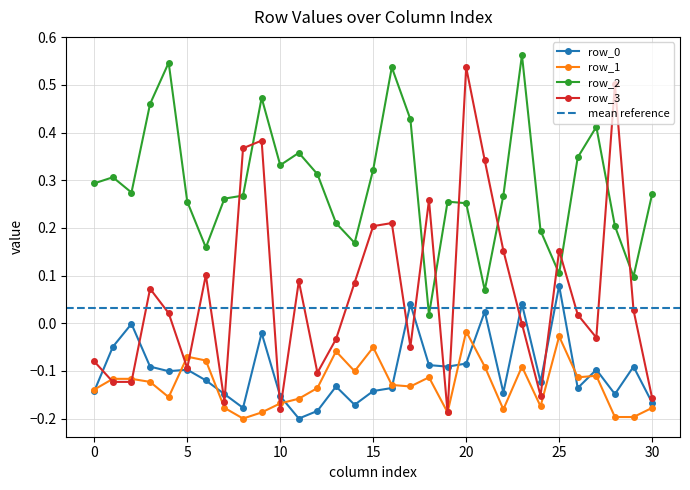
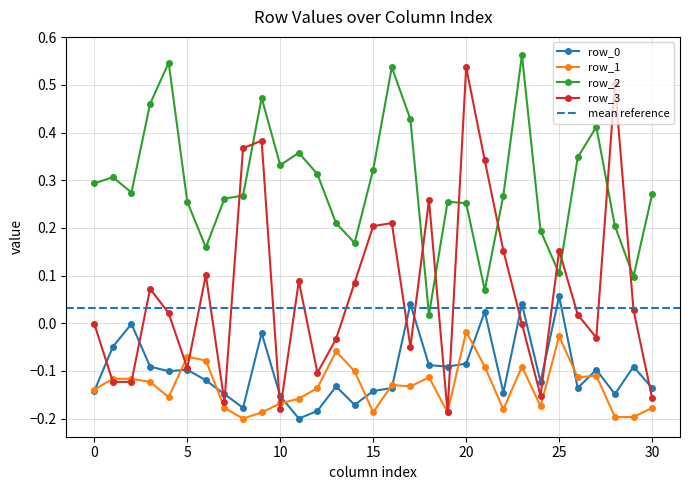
  {
    "row_0": {
      "10": -0.15,
      "15": -0.14,
      "20": -0.08,
-     "25": 0.08,
-     "30": -0.17
+     "25": 0.06,
+     "30": -0.14
    },
    "row_1": {
      "5": -0.07,
      "10": -0.17,
-     "15": -0.05,
+     "15": -0.19,
      "20": -0.02,
      "25": -0.03,
      "30": -0.18
    },
    "row_2": {
      "0": 0.29,
      "5": 0.26,
      "10": 0.33,
      "15": 0.32,
      "20": 0.25,
      "25": 0.10,
      "30": 0.27
    },
    "row_3": {
-     "0": -0.08,
+     "0": 0.00,
      "10": -0.18,
      "15": 0.20,
      "20": 0.54,
      "25": 0.15,
      "30": -0.16
    }
  }
